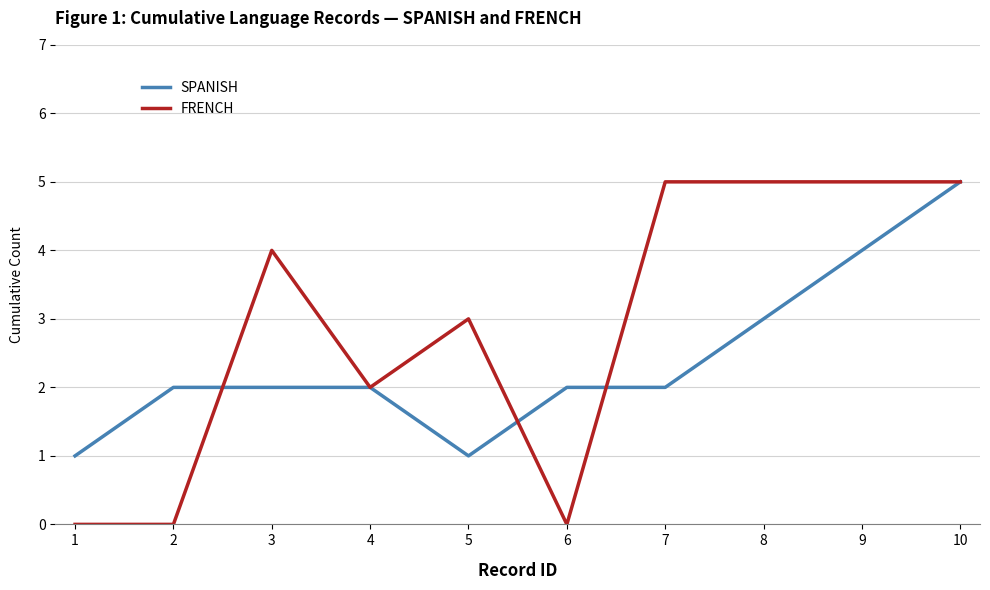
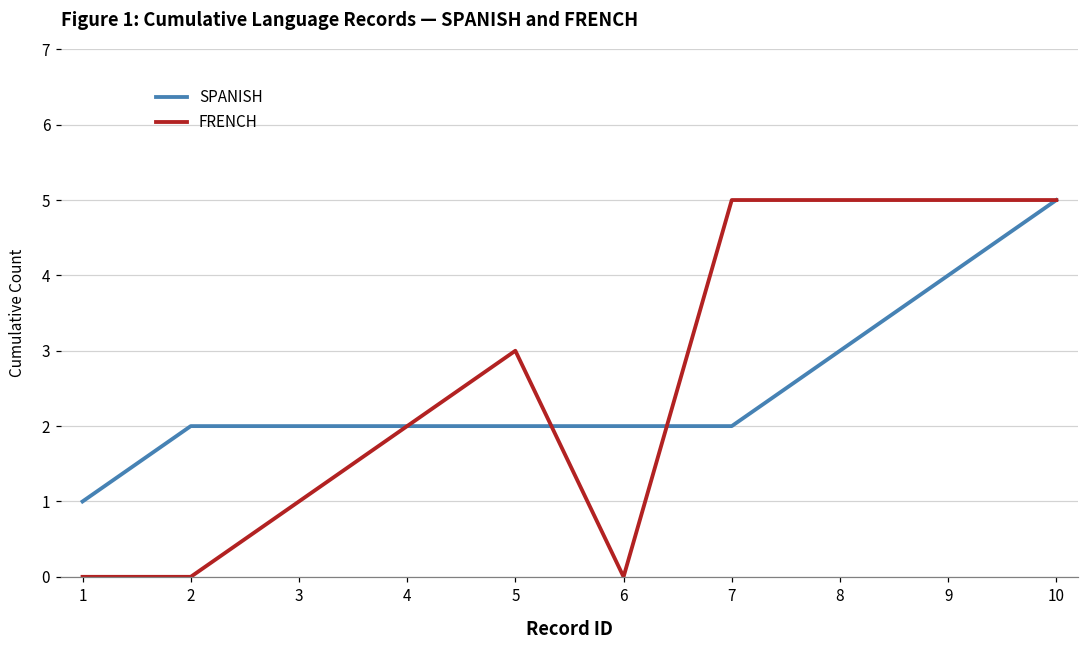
  {
    "SPANISH": {
      "1": 1,
      "2": 2,
      "3": 2,
-     "5": 1,
+     "5": 2,
      "6": 2,
      "7": 2,
      "8": 3,
      "9": 4
    },
    "FRENCH": {
      "1": 0,
      "2": 0,
-     "3": 4,
+     "3": 1,
      "5": 3,
      "6": 0,
      "7": 5,
      "8": 5,
      "9": 5
    }
  }
